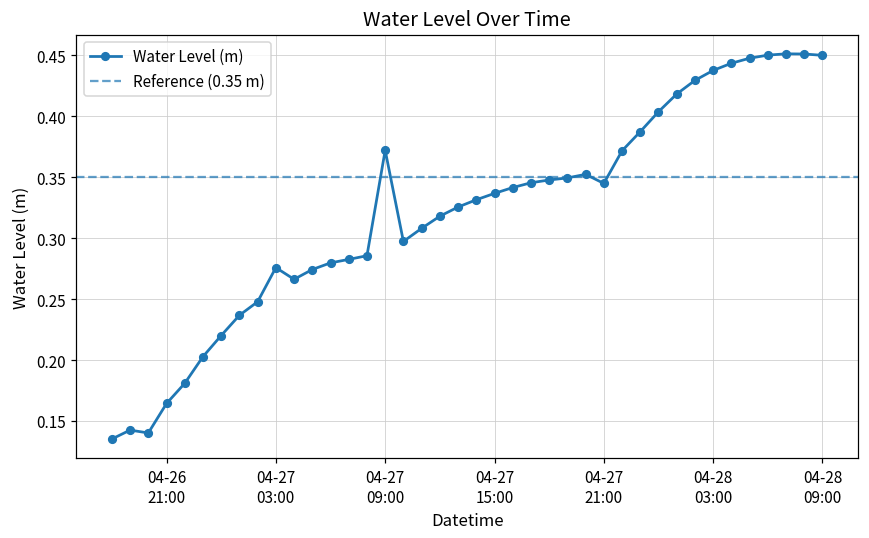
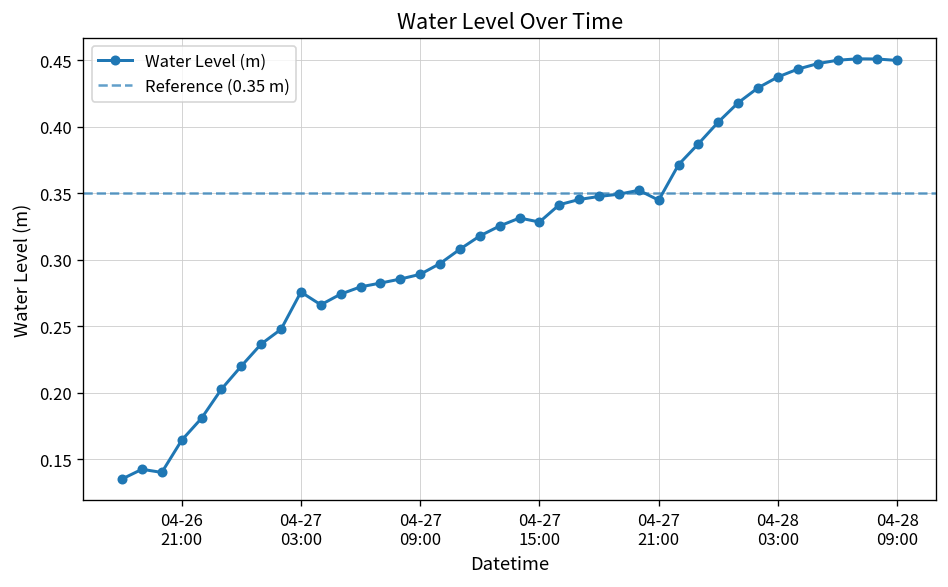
  {
    "04-26 21:00": 0.164,
    "04-27 03:00": 0.276,
-   "04-27 09:00": 0.372,
-   "04-27 15:00": 0.337,
+   "04-27 09:00": 0.289,
+   "04-27 15:00": 0.329,
    "04-27 21:00": 0.345,
    "04-28 03:00": 0.438,
    "04-28 09:00": 0.450
  }
